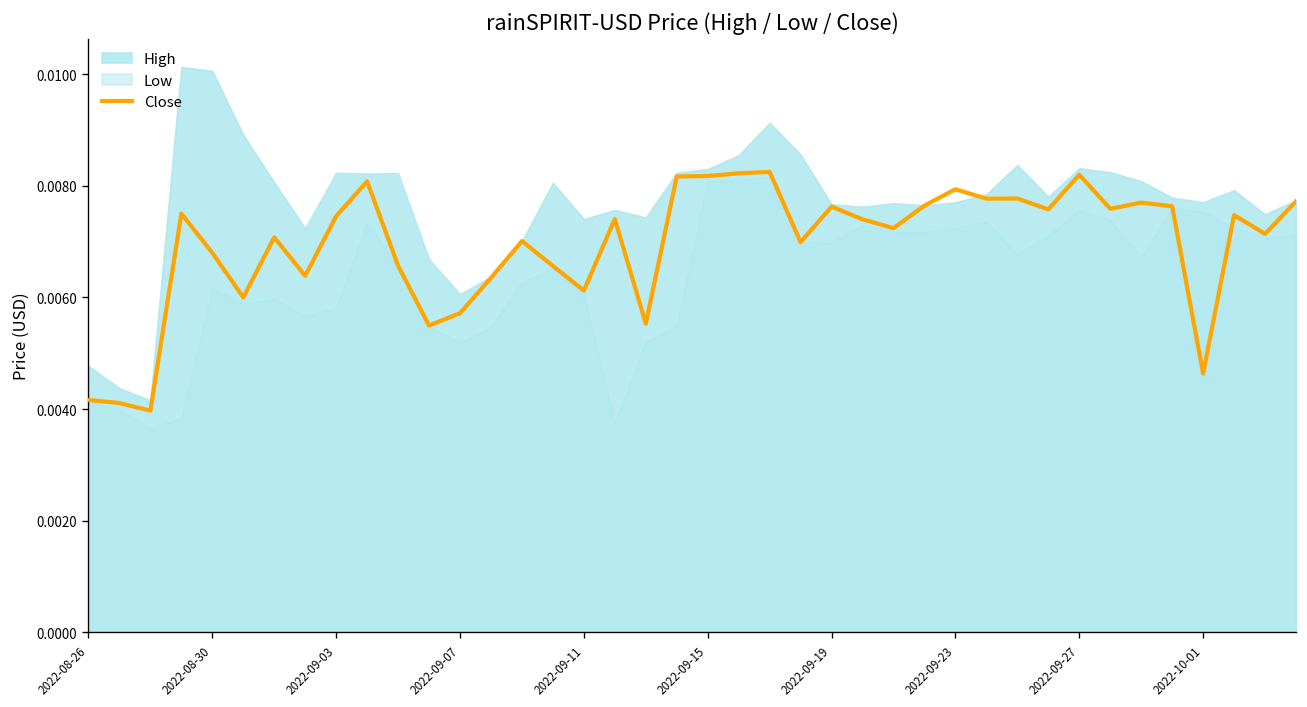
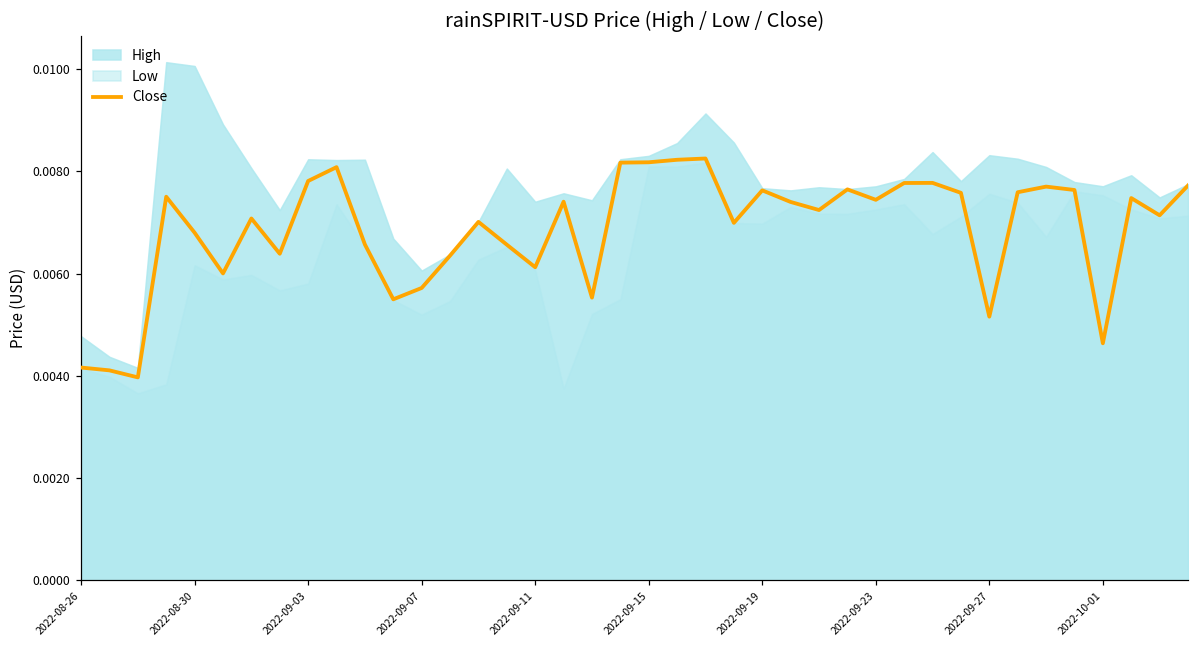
  {
    "Close": {
      "2022-08-30": 0.0068,
-     "2022-09-03": 0.0075,
+     "2022-09-03": 0.0078,
      "2022-09-07": 0.0057,
      "2022-09-11": 0.0061,
      "2022-09-15": 0.0082,
-     "2022-09-23": 0.0079,
-     "2022-09-27": 0.0082,
+     "2022-09-23": 0.0074,
+     "2022-09-27": 0.0052,
      "2022-10-01": 0.0046
    }
  }
